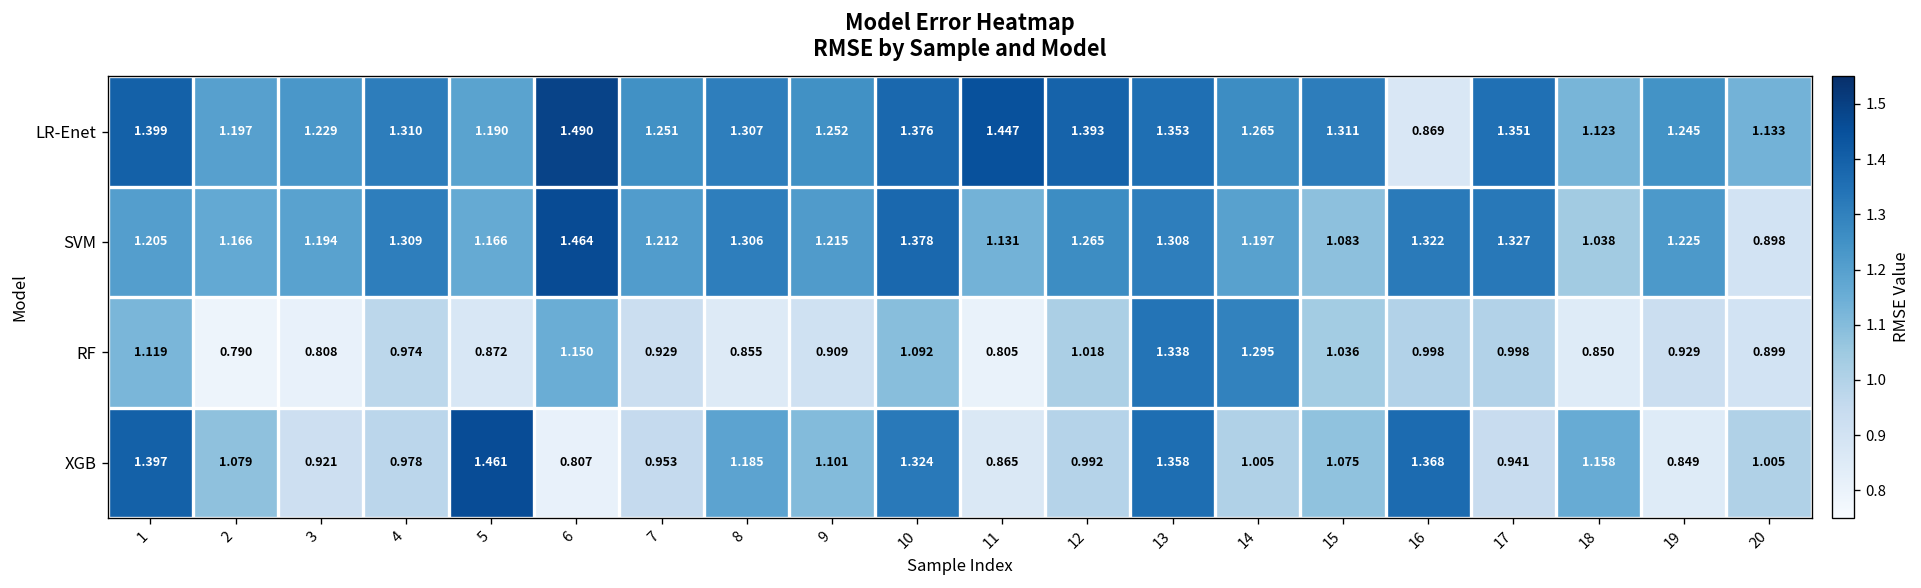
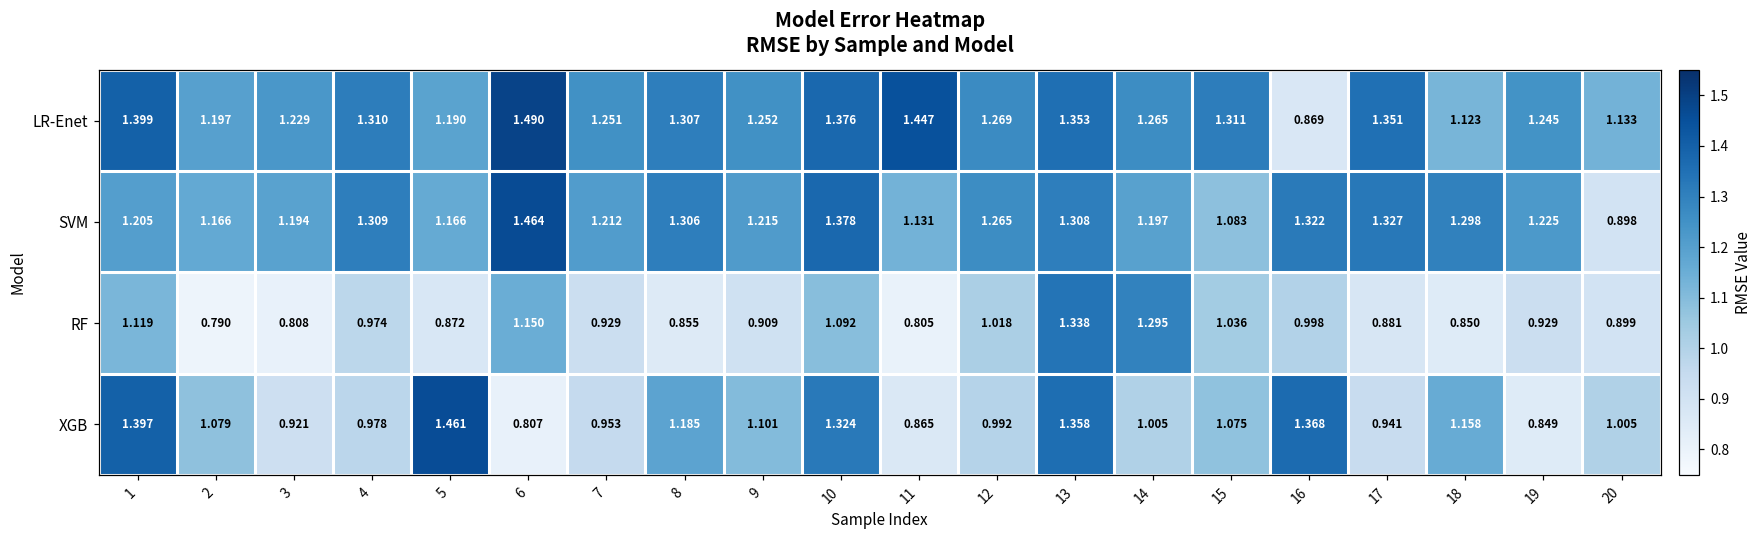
  {
    "LR-Enet": {
      "1": 1.399,
      "2": 1.197,
      "3": 1.229,
      "4": 1.310,
      "5": 1.190,
      "6": 1.490,
      "7": 1.251,
      "8": 1.307,
      "9": 1.252,
      "10": 1.376,
      "11": 1.447,
-     "12": 1.393,
+     "12": 1.269,
      "13": 1.353,
      "14": 1.265,
      "15": 1.311,
      "16": 0.869,
      "17": 1.351,
      "18": 1.123,
      "19": 1.245,
      "20": 1.133
    },
    "SVM": {
      "1": 1.205,
      "2": 1.166,
      "3": 1.194,
      "4": 1.309,
      "5": 1.166,
      "6": 1.464,
      "7": 1.212,
      "8": 1.306,
      "9": 1.215,
      "10": 1.378,
      "11": 1.131,
      "12": 1.265,
      "13": 1.308,
      "14": 1.197,
      "15": 1.083,
      "16": 1.322,
      "17": 1.327,
-     "18": 1.038,
+     "18": 1.298,
      "19": 1.225,
      "20": 0.898
    },
    "RF": {
      "1": 1.119,
      "2": 0.790,
      "3": 0.808,
      "4": 0.974,
      "5": 0.872,
      "6": 1.150,
      "7": 0.929,
      "8": 0.855,
      "9": 0.909,
      "10": 1.092,
      "11": 0.805,
      "12": 1.018,
      "13": 1.338,
      "14": 1.295,
      "15": 1.036,
      "16": 0.998,
-     "17": 0.998,
+     "17": 0.881,
      "18": 0.850,
      "19": 0.929,
      "20": 0.899
    },
    "XGB": {
      "1": 1.397,
      "2": 1.079,
      "3": 0.921,
      "4": 0.978,
      "5": 1.461,
      "6": 0.807,
      "7": 0.953,
      "8": 1.185,
      "9": 1.101,
      "10": 1.324,
      "11": 0.865,
      "12": 0.992,
      "13": 1.358,
      "14": 1.005,
      "15": 1.075,
      "16": 1.368,
      "17": 0.941,
      "18": 1.158,
      "19": 0.849,
      "20": 1.005
    }
  }
